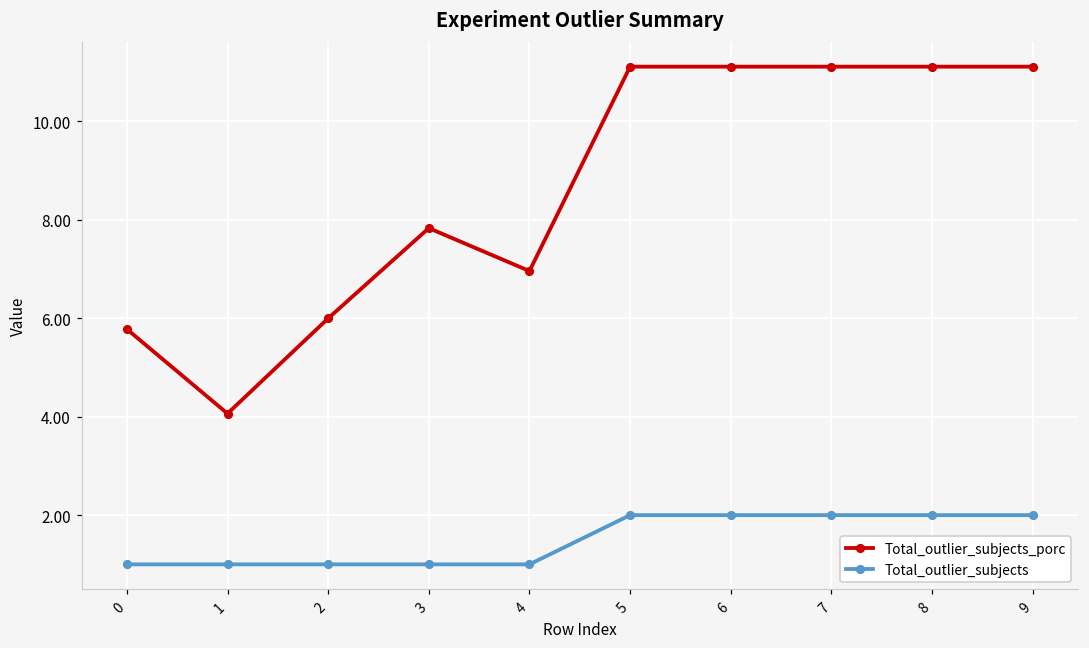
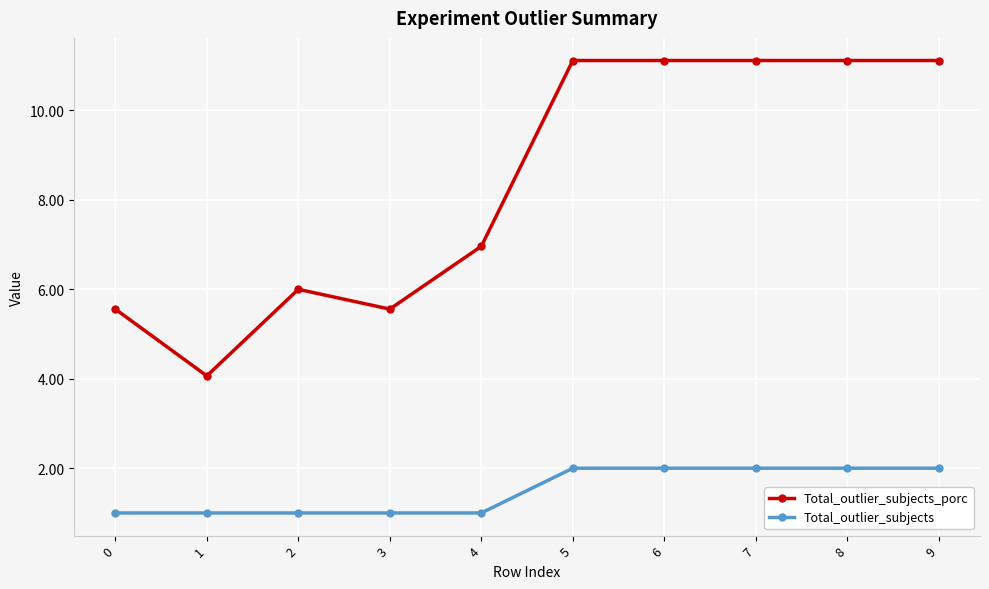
  {
    "Total_outlier_subjects_porc": {
-     "0": 5.8,
+     "0": 5.6,
      "1": 4.1,
      "2": 6.0,
-     "3": 7.8,
+     "3": 5.6,
      "4": 7.0,
      "5": 11.1,
      "6": 11.1,
      "7": 11.1,
      "8": 11.1,
      "9": 11.1
    },
    "Total_outlier_subjects": {
      "0": 1.0,
      "1": 1.0,
      "2": 1.0,
      "3": 1.0,
      "4": 1.0,
      "5": 2.0,
      "6": 2.0,
      "7": 2.0,
      "8": 2.0,
      "9": 2.0
    }
  }
